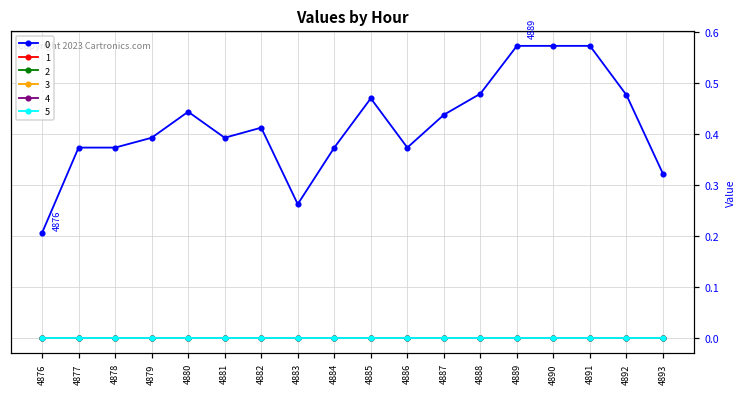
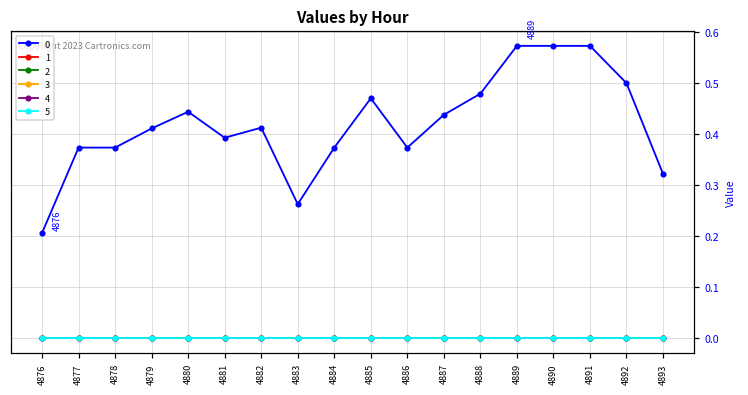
  {
    "0": {
      "4877": 0.37,
      "4878": 0.37,
-     "4879": 0.39,
+     "4879": 0.41,
      "4880": 0.44,
      "4881": 0.39,
      "4882": 0.41,
      "4883": 0.26,
      "4884": 0.37,
      "4885": 0.47,
      "4886": 0.37,
      "4887": 0.44,
      "4888": 0.48,
      "4890": 0.57,
      "4891": 0.57,
-     "4892": 0.48,
+     "4892": 0.50,
      "4893": 0.32
    },
    "5": {
      "4876": 0.00,
      "4877": 0.00,
      "4878": 0.00,
      "4879": 0.00,
      "4880": 0.00,
      "4881": 0.00,
      "4882": 0.00,
      "4883": 0.00,
      "4884": 0.00,
      "4885": 0.00,
      "4886": 0.00,
      "4887": 0.00,
      "4888": 0.00,
      "4889": 0.00,
      "4890": 0.00,
      "4891": 0.00,
      "4892": 0.00,
      "4893": 0.00
    }
  }
